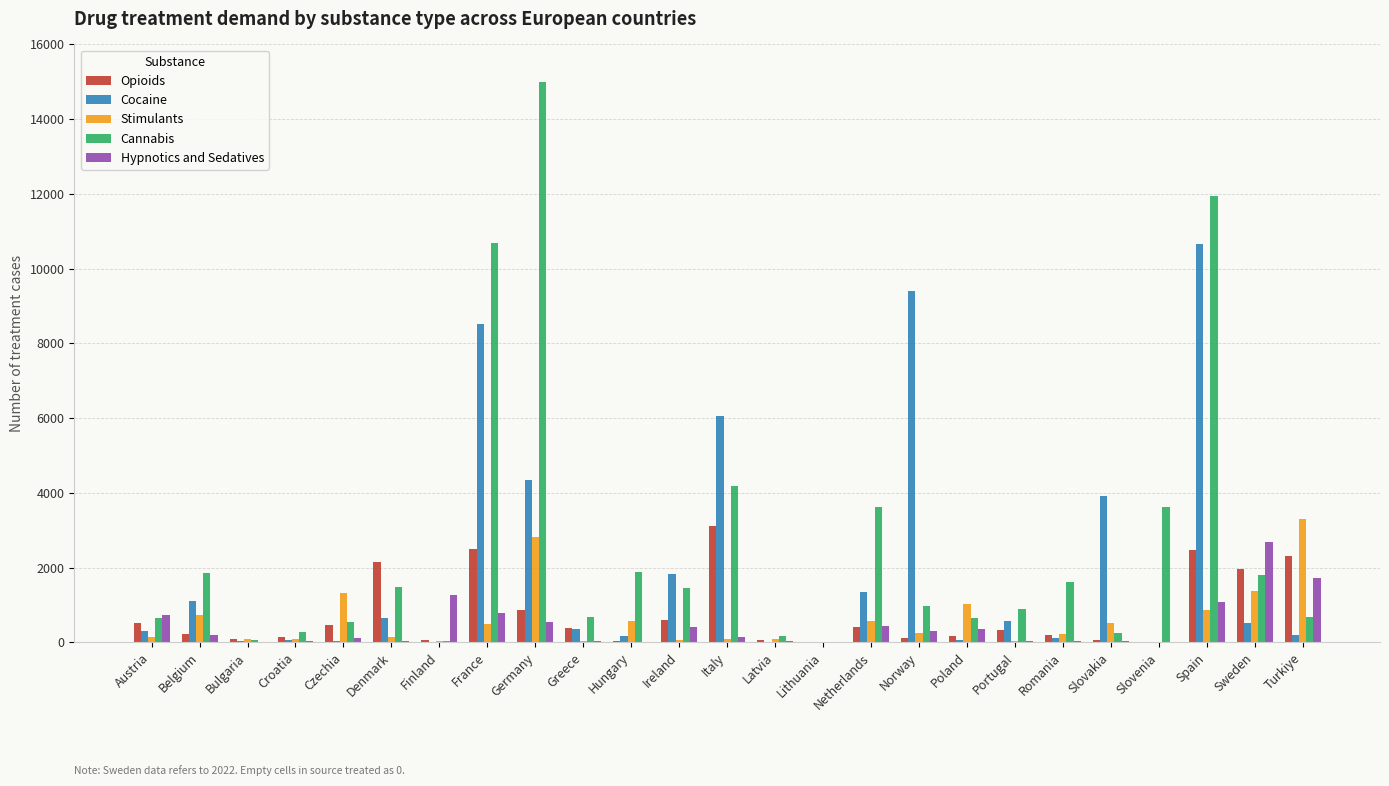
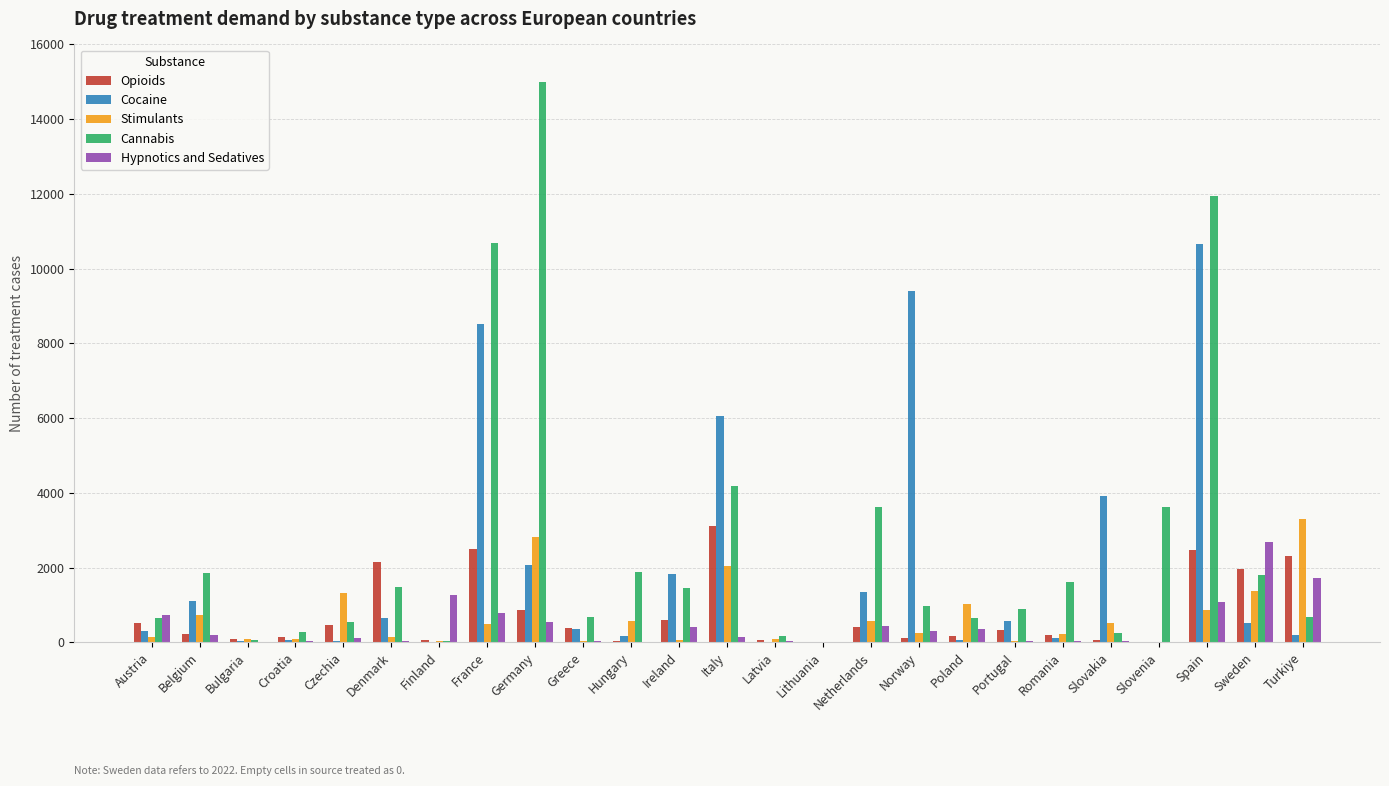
  {
    "Opioids": {
      "Austria": 500,
      "Belgium": 200,
      "Bulgaria": 100,
      "Croatia": 100,
      "Czechia": 500,
      "Denmark": 2100,
      "France": 2500,
      "Germany": 900,
      "Greece": 400,
      "Ireland": 600,
      "Italy": 3100,
      "Latvia": 100,
      "Netherlands": 400,
      "Norway": 100,
      "Poland": 200,
      "Portugal": 300,
      "Romania": 200,
      "Slovakia": 100,
      "Spain": 2500,
      "Sweden": 2000,
      "Turkiye": 2300
    },
    "Cocaine": {
      "Austria": 300,
      "Belgium": 1100,
      "Croatia": 100,
      "Denmark": 600,
      "France": 8500,
-     "Germany": 4400,
+     "Germany": 2100,
      "Greece": 400,
      "Hungary": 200,
      "Ireland": 1800,
      "Italy": 6100,
      "Netherlands": 1400,
      "Norway": 9400,
      "Poland": 100,
      "Portugal": 600,
      "Romania": 100,
      "Slovakia": 3900,
      "Spain": 10600,
      "Sweden": 500,
      "Turkiye": 200
    },
    "Stimulants": {
      "Austria": 100,
      "Belgium": 700,
      "Bulgaria": 100,
      "Croatia": 100,
      "Czechia": 1300,
      "Denmark": 100,
      "France": 500,
      "Germany": 2800,
      "Hungary": 600,
      "Ireland": 100,
-     "Italy": 100,
+     "Italy": 2000,
      "Latvia": 100,
      "Netherlands": 600,
      "Norway": 300,
      "Poland": 1000,
      "Romania": 200,
      "Slovakia": 500,
      "Slovenia": 0,
      "Spain": 900,
      "Sweden": 1400,
      "Turkiye": 3300
    },
    "Cannabis": {
      "Austria": 700,
      "Belgium": 1900,
      "Croatia": 300,
      "Czechia": 500,
      "Denmark": 1500,
      "France": 10700,
      "Germany": 15000,
      "Greece": 700,
      "Hungary": 1900,
      "Ireland": 1500,
      "Italy": 4200,
      "Latvia": 200,
      "Netherlands": 3600,
      "Norway": 1000,
      "Poland": 600,
      "Portugal": 900,
      "Romania": 1600,
      "Slovakia": 300,
      "Slovenia": 3600,
      "Spain": 12000,
      "Sweden": 1800,
      "Turkiye": 700
    },
    "Hypnotics and Sedatives": {
      "Austria": 700,
      "Belgium": 200,
      "Czechia": 100,
      "Finland": 1300,
      "France": 800,
      "Germany": 500,
      "Ireland": 400,
      "Italy": 100,
      "Netherlands": 400,
      "Norway": 300,
      "Poland": 400,
      "Spain": 1100,
      "Sweden": 2700,
      "Turkiye": 1700
    }
  }
